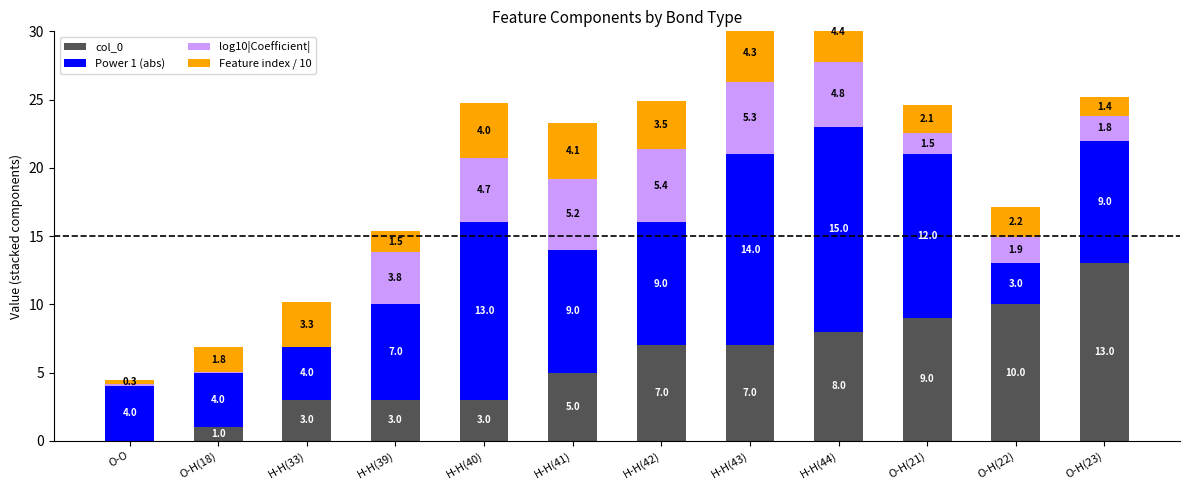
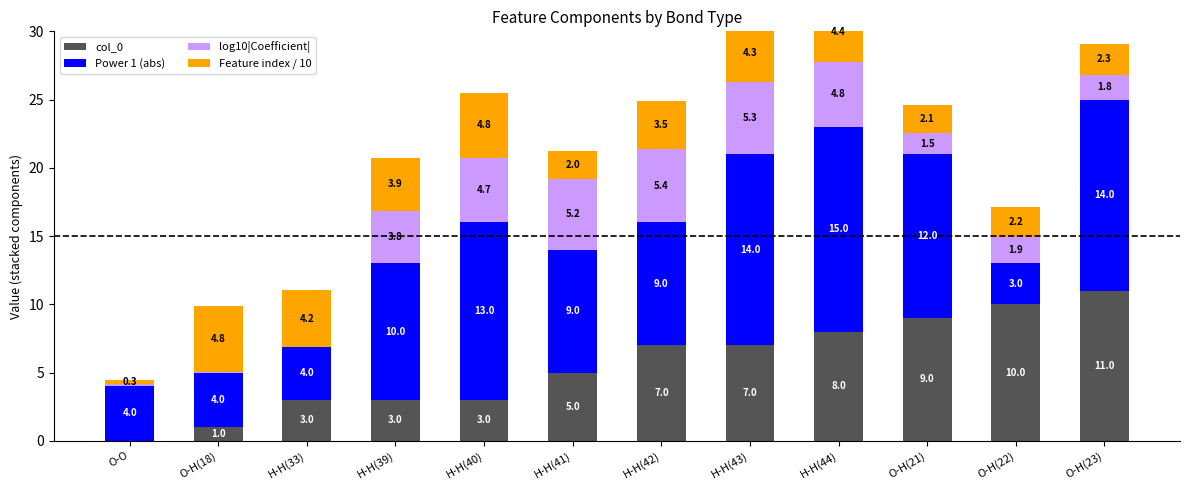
  {
    "col_0": {
      "O-H(18)": 1.0,
      "H-H(33)": 3.0,
      "H-H(39)": 3.0,
      "H-H(40)": 3.0,
      "H-H(41)": 5.0,
      "H-H(42)": 7.0,
      "H-H(43)": 7.0,
      "H-H(44)": 8.0,
      "O-H(21)": 9.0,
      "O-H(22)": 10.0,
-     "O-H(23)": 13.0
+     "O-H(23)": 11.0
    },
    "Power 1 (abs)": {
      "O-O": 4.0,
      "O-H(18)": 4.0,
-     "H-H(39)": 7.0,
+     "H-H(39)": 10.0,
      "H-H(40)": 13.0,
      "H-H(41)": 9.0,
      "H-H(42)": 9.0,
      "H-H(43)": 14.0,
      "H-H(44)": 15.0,
      "O-H(21)": 12.0,
      "O-H(22)": 3.0,
-     "O-H(23)": 9.0
+     "O-H(23)": 14.0
    },
    "log10|Coefficient|": {
      "H-H(39)": 3.8,
      "H-H(40)": 4.7,
      "H-H(41)": 5.2,
      "H-H(42)": 5.4,
      "H-H(43)": 5.3,
      "H-H(44)": 4.8,
      "O-H(21)": 1.5,
      "O-H(22)": 1.9,
      "O-H(23)": 1.8
    },
    "Feature index / 10": {
      "O-O": 0.3,
-     "O-H(18)": 1.8,
-     "H-H(33)": 3.3,
-     "H-H(39)": 1.5,
-     "H-H(40)": 4.0,
-     "H-H(41)": 4.1,
+     "O-H(18)": 4.8,
+     "H-H(33)": 4.2,
+     "H-H(39)": 3.9,
+     "H-H(40)": 4.8,
+     "H-H(41)": 2.0,
      "H-H(42)": 3.5,
      "O-H(21)": 2.1,
      "O-H(22)": 2.2,
-     "O-H(23)": 1.4
+     "O-H(23)": 2.3
    }
  }
